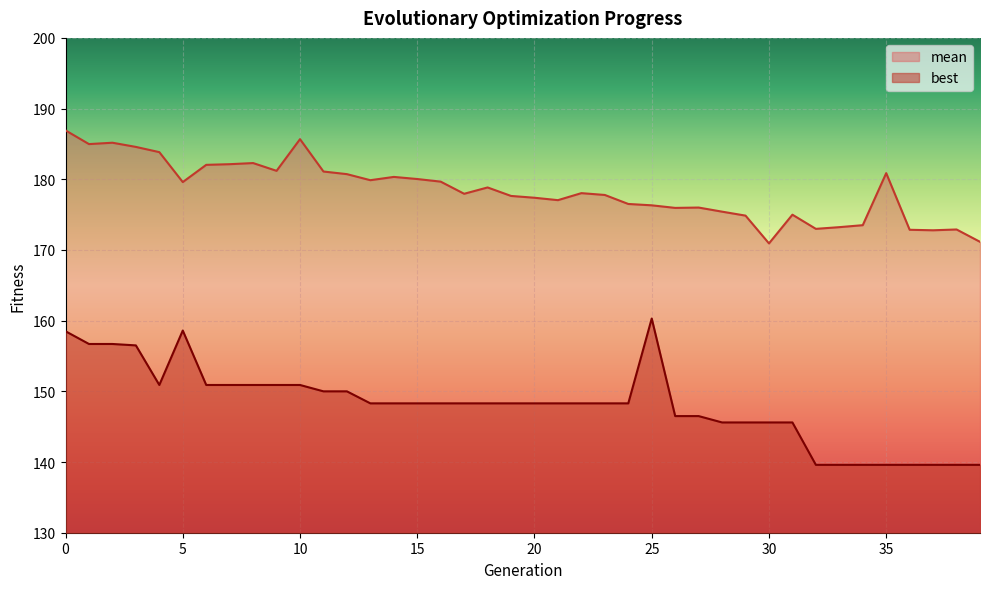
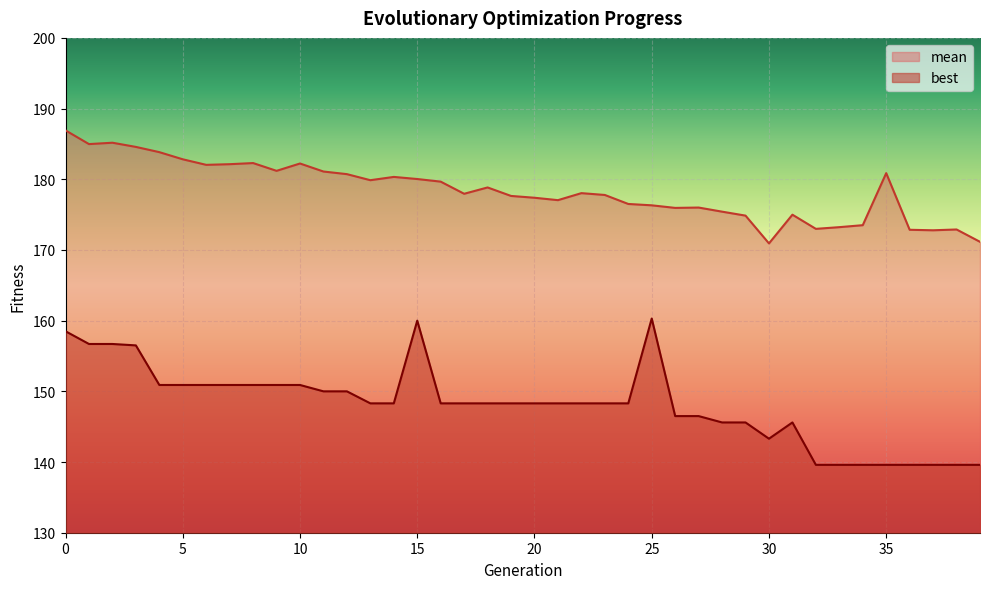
  {
    "mean": {
      "0": 187,
-     "5": 180,
-     "10": 186,
+     "5": 183,
+     "10": 182,
      "15": 180,
      "20": 177,
      "25": 176,
      "30": 171,
      "35": 181
    },
    "best": {
      "0": 159,
-     "5": 159,
+     "5": 151,
      "10": 151,
-     "15": 148,
+     "15": 160,
      "20": 148,
      "25": 160,
-     "30": 146,
+     "30": 143,
      "35": 140
    }
  }
